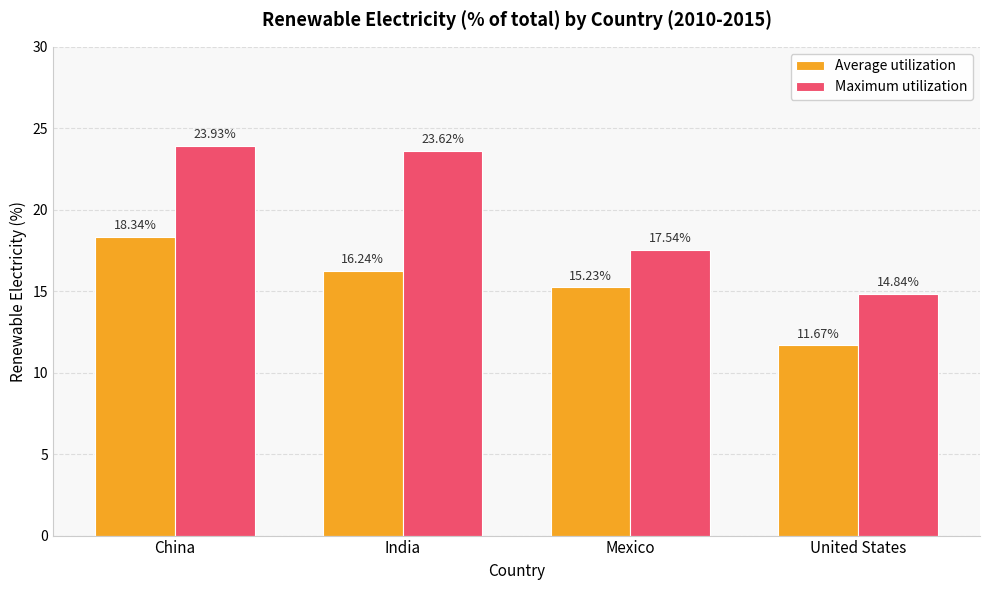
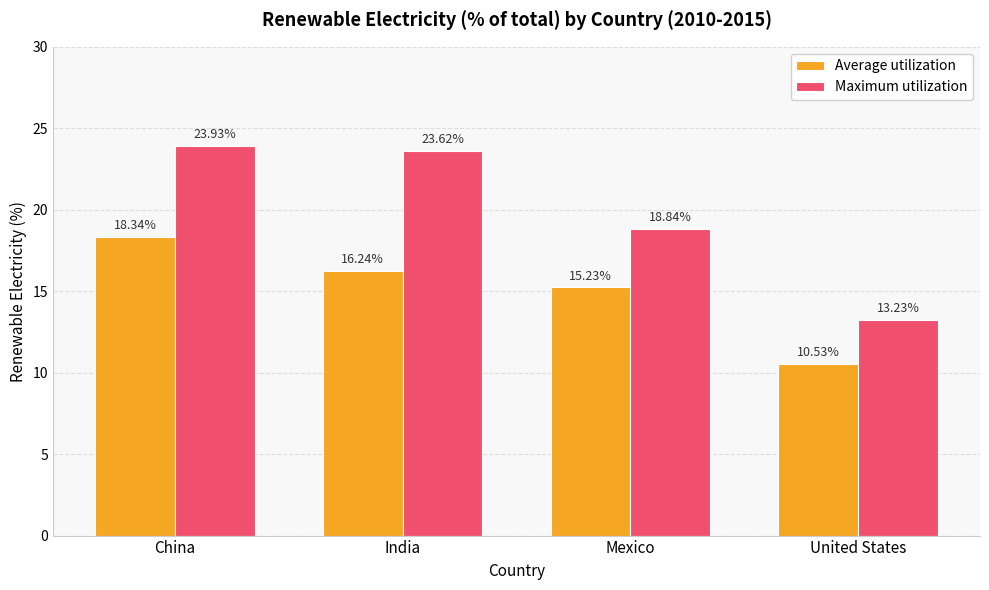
  {
    "Average utilization": {
      "China": "18.34%",
      "India": "16.24%",
      "Mexico": "15.23%",
-     "United States": "11.67%"
+     "United States": "10.53%"
    },
    "Maximum utilization": {
      "China": "23.93%",
      "India": "23.62%",
-     "Mexico": "17.54%",
-     "United States": "14.84%"
+     "Mexico": "18.84%",
+     "United States": "13.23%"
    }
  }
